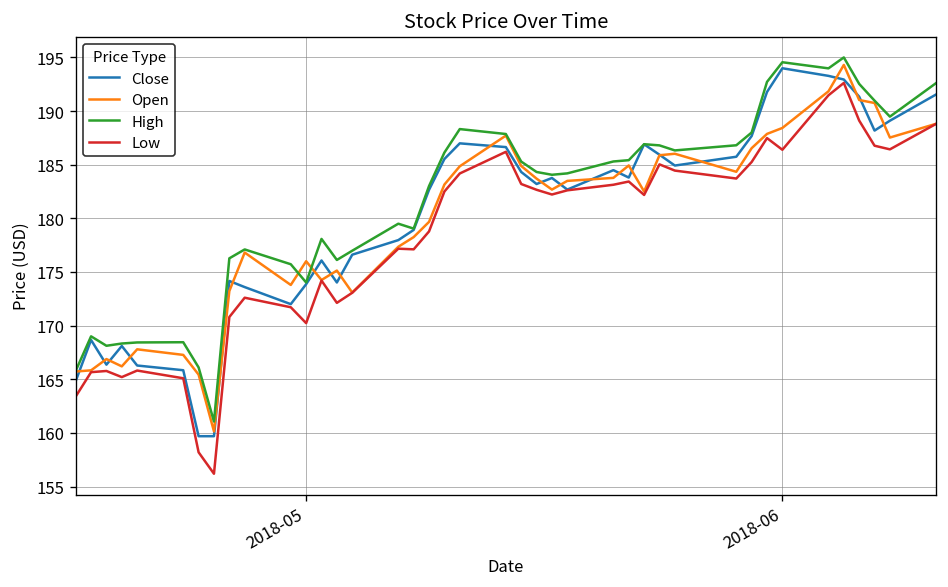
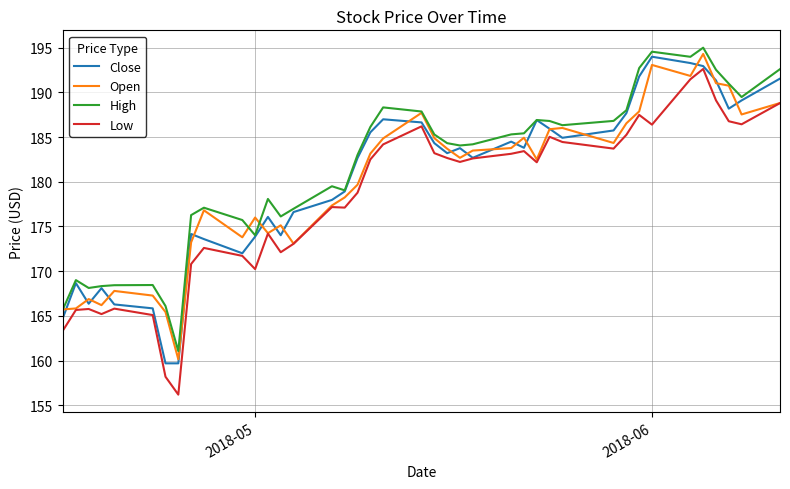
  {
    "Close": {
      "2018-06": 194
    },
    "Open": {
      "2018-05": 176,
-     "2018-06": 188
+     "2018-06": 193
    },
    "High": {
      "2018-06": 195
    },
    "Low": {
      "2018-05": 170,
      "2018-06": 186
    }
  }
